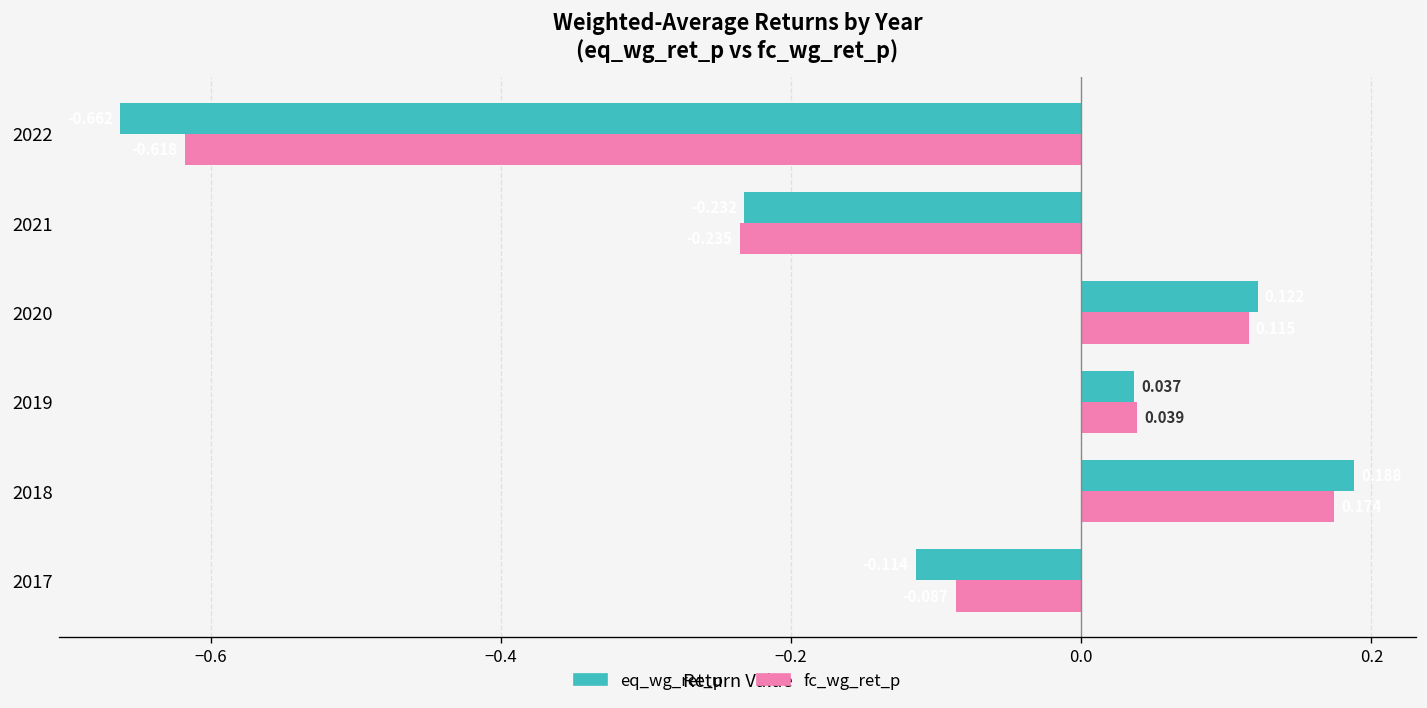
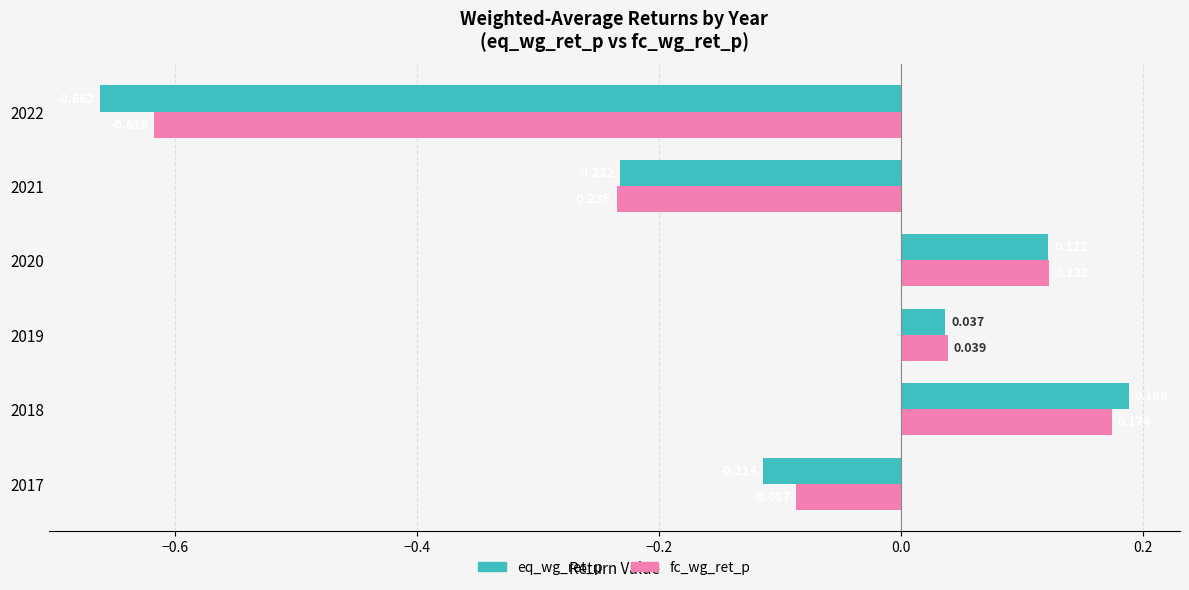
  {
    "eq_wg_ret_p": {
      "2019": 0.037
    },
    "fc_wg_ret_p": {
      "2022": -0.618,
      "2021": -0.235,
-     "2020": 0.115,
+     "2020": 0.122,
      "2018": 0.174,
      "2017": -0.087
    }
  }
